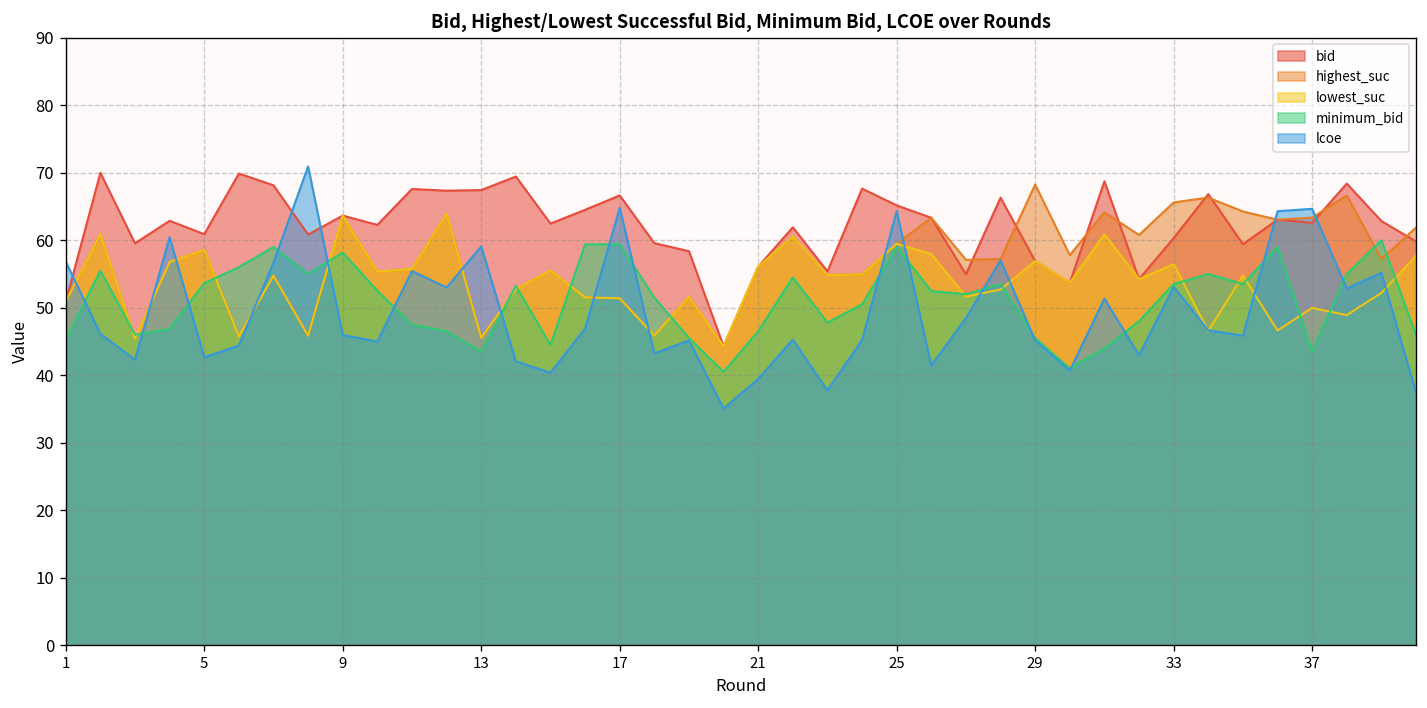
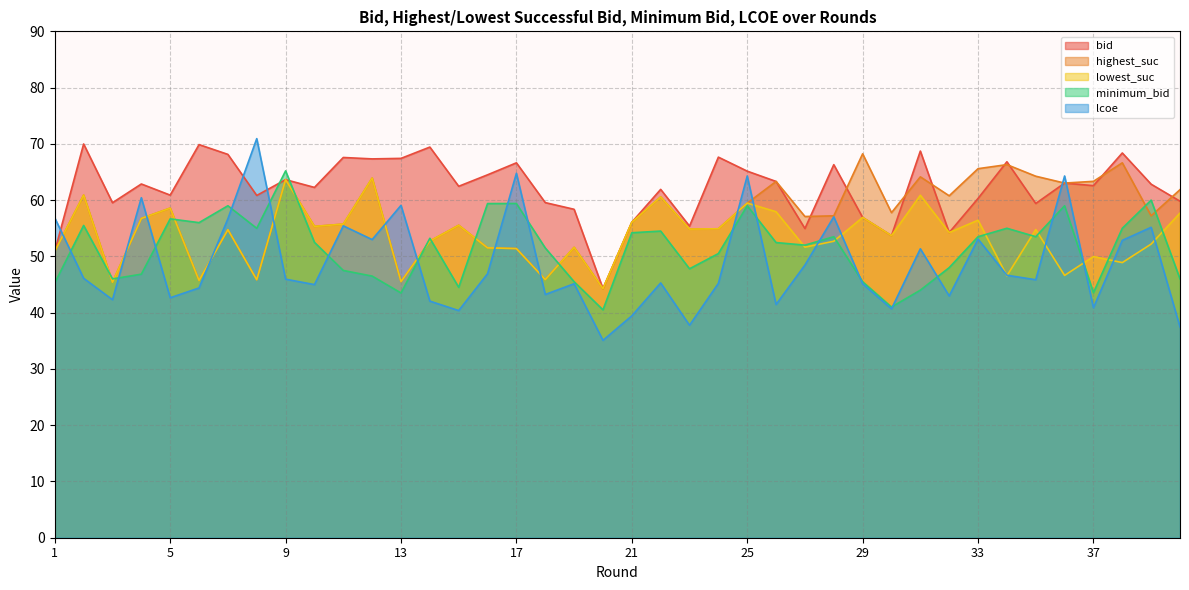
  {
    "minimum_bid": {
      "1": 45,
-     "5": 54,
-     "9": 58,
+     "5": 57,
+     "9": 65,
      "13": 44,
      "17": 59,
-     "21": 47,
+     "21": 54,
      "25": 59,
      "37": 44
    },
    "lcoe": {
      "1": 57,
      "5": 43,
      "9": 46,
      "13": 59,
      "17": 65,
      "21": 39,
      "25": 64,
-     "37": 65
+     "37": 41
    }
  }
